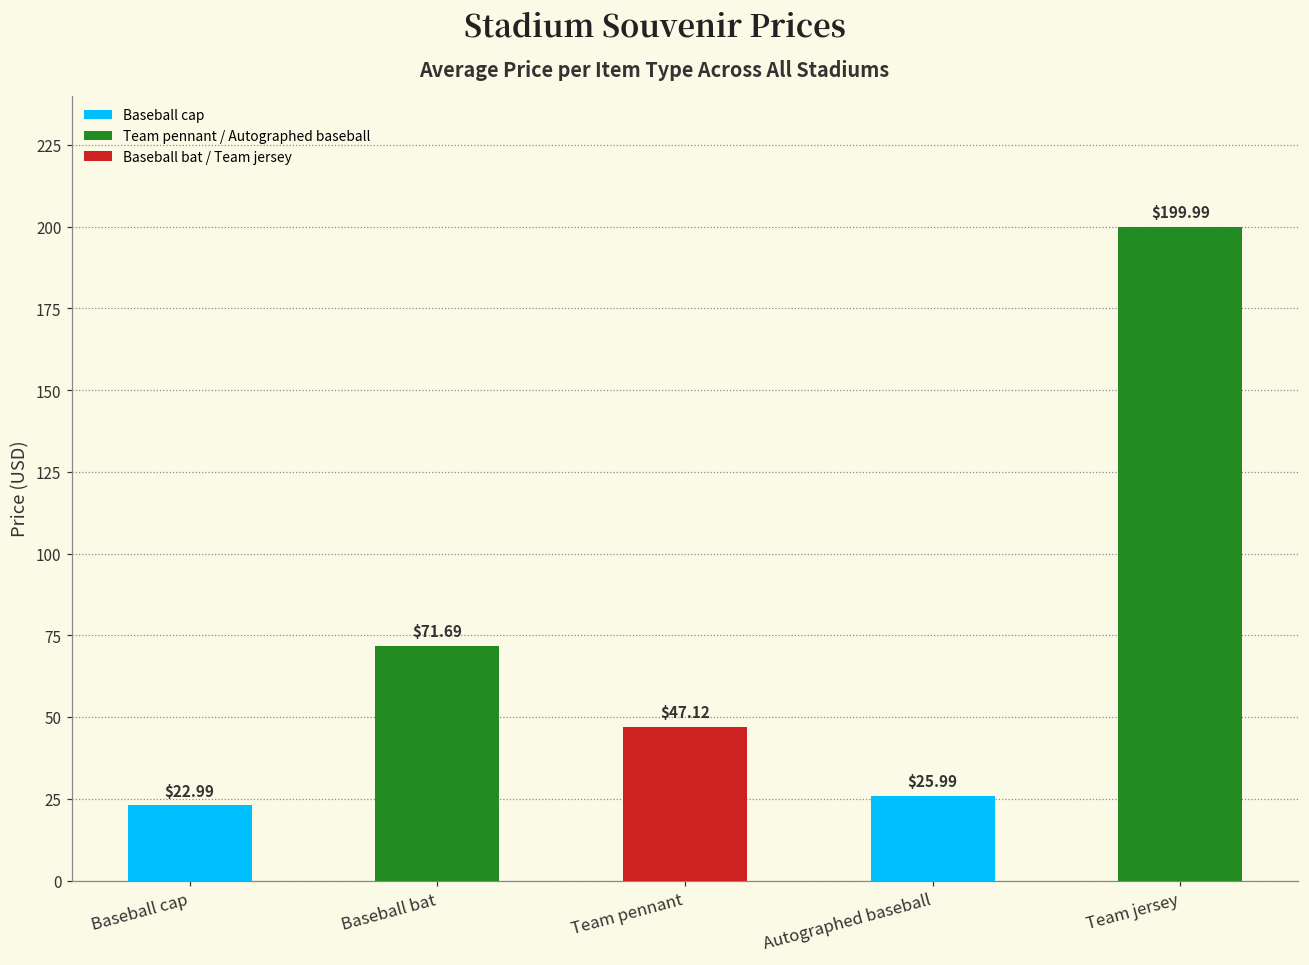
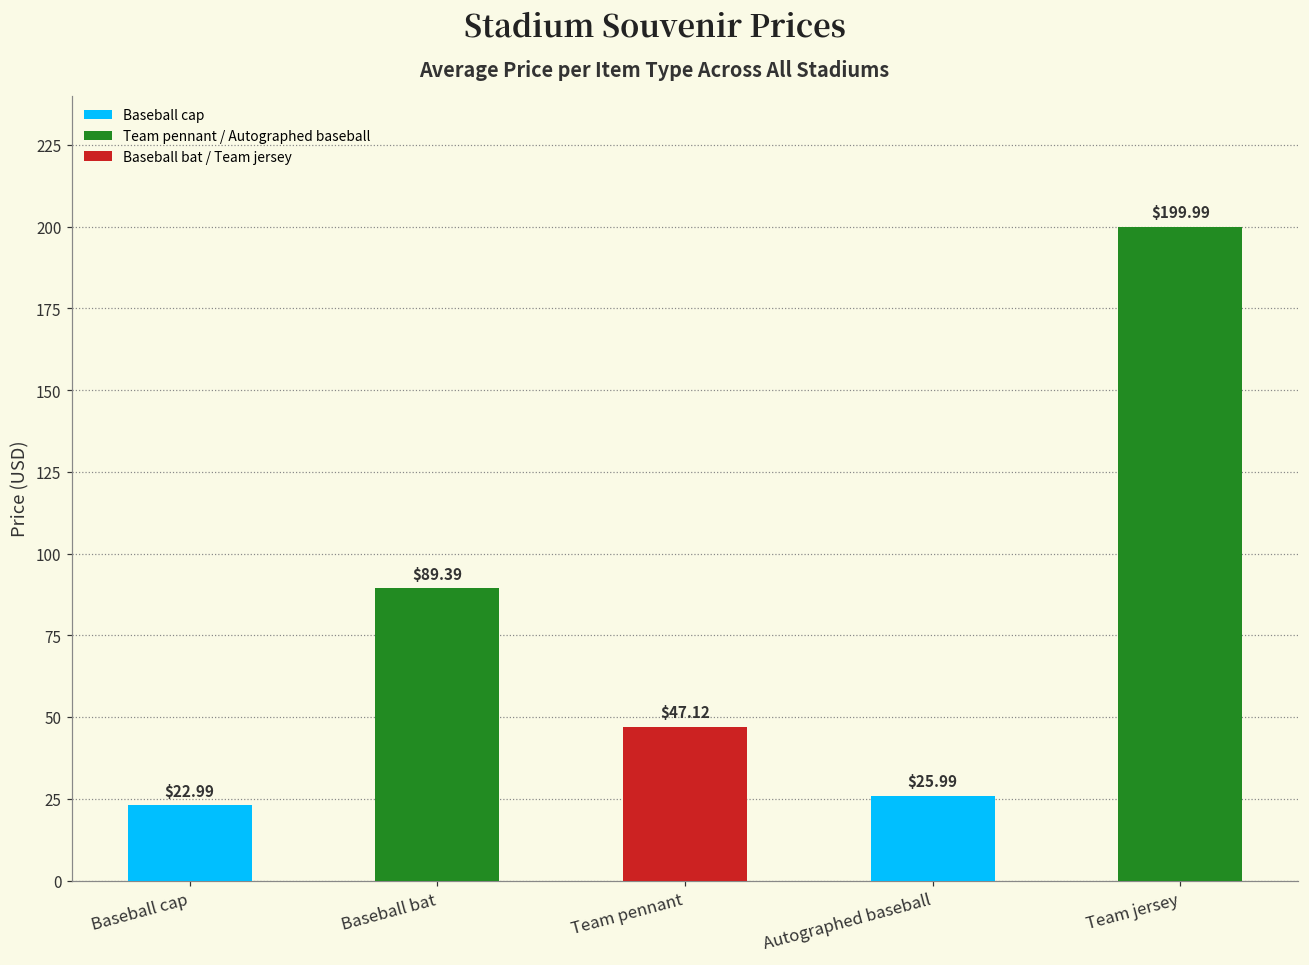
  {
    "Baseball cap": "$22.99",
-   "Baseball bat": "$71.69",
+   "Baseball bat": "$89.39",
    "Team pennant": "$47.12",
    "Autographed baseball": "$25.99",
    "Team jersey": "$199.99"
  }
